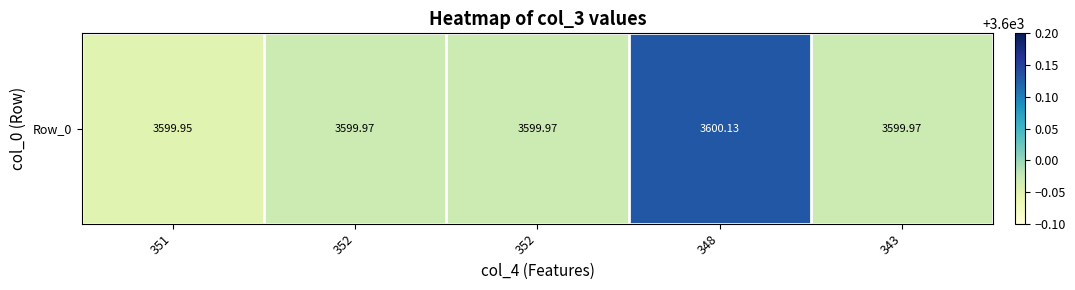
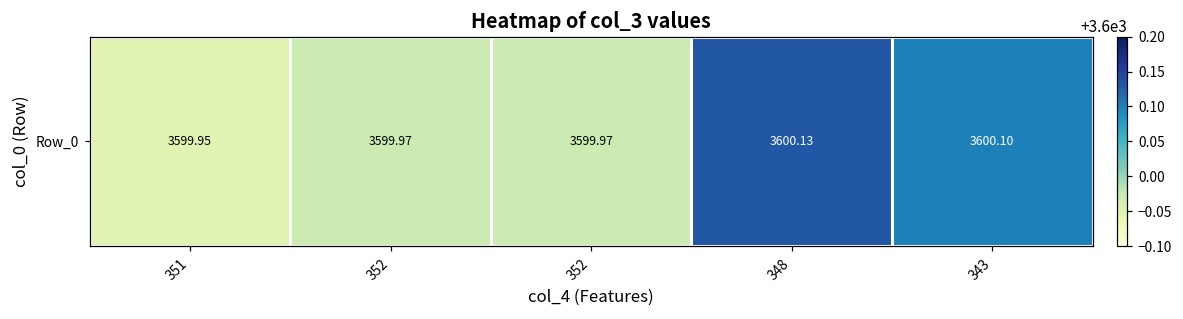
  {
    "Row_0": {
      "351": 3599.95,
      "348": 3600.13,
-     "343": 3599.97
+     "343": 3600.10
    }
  }
